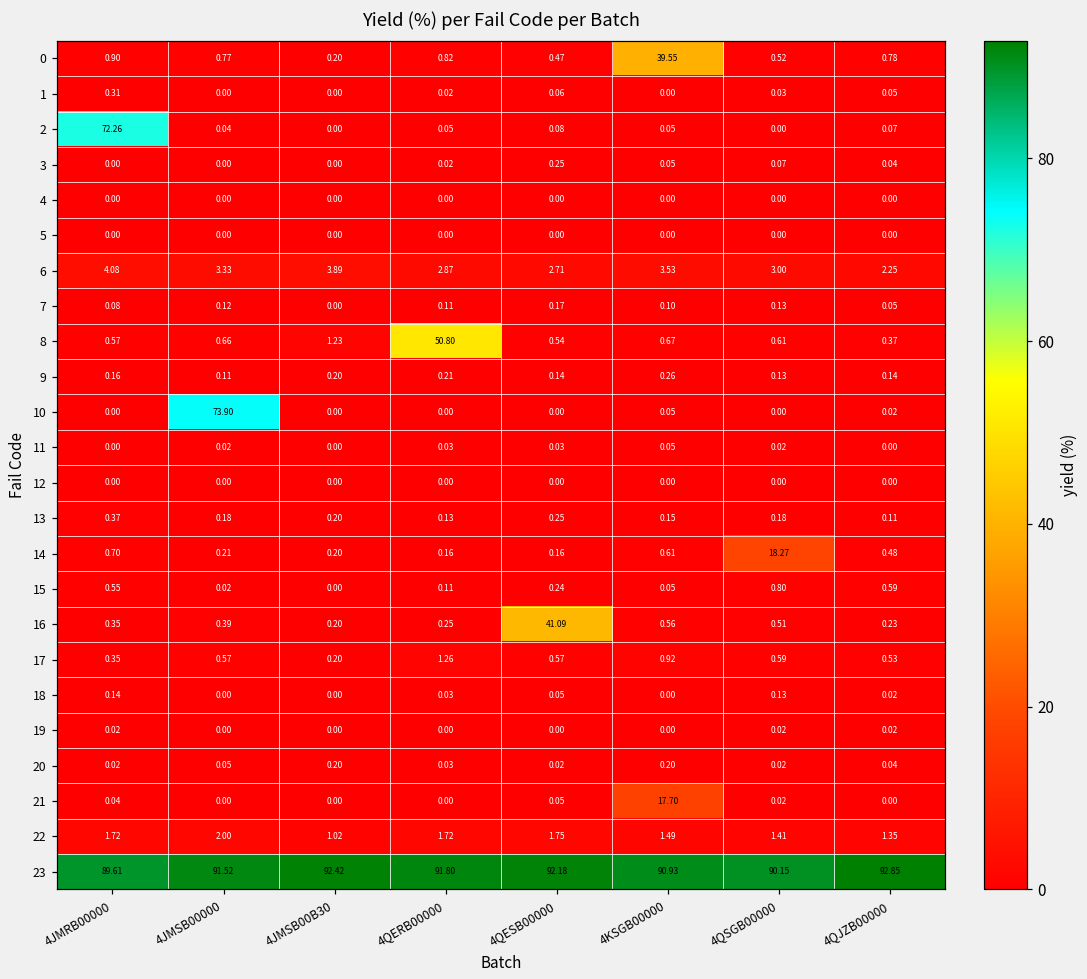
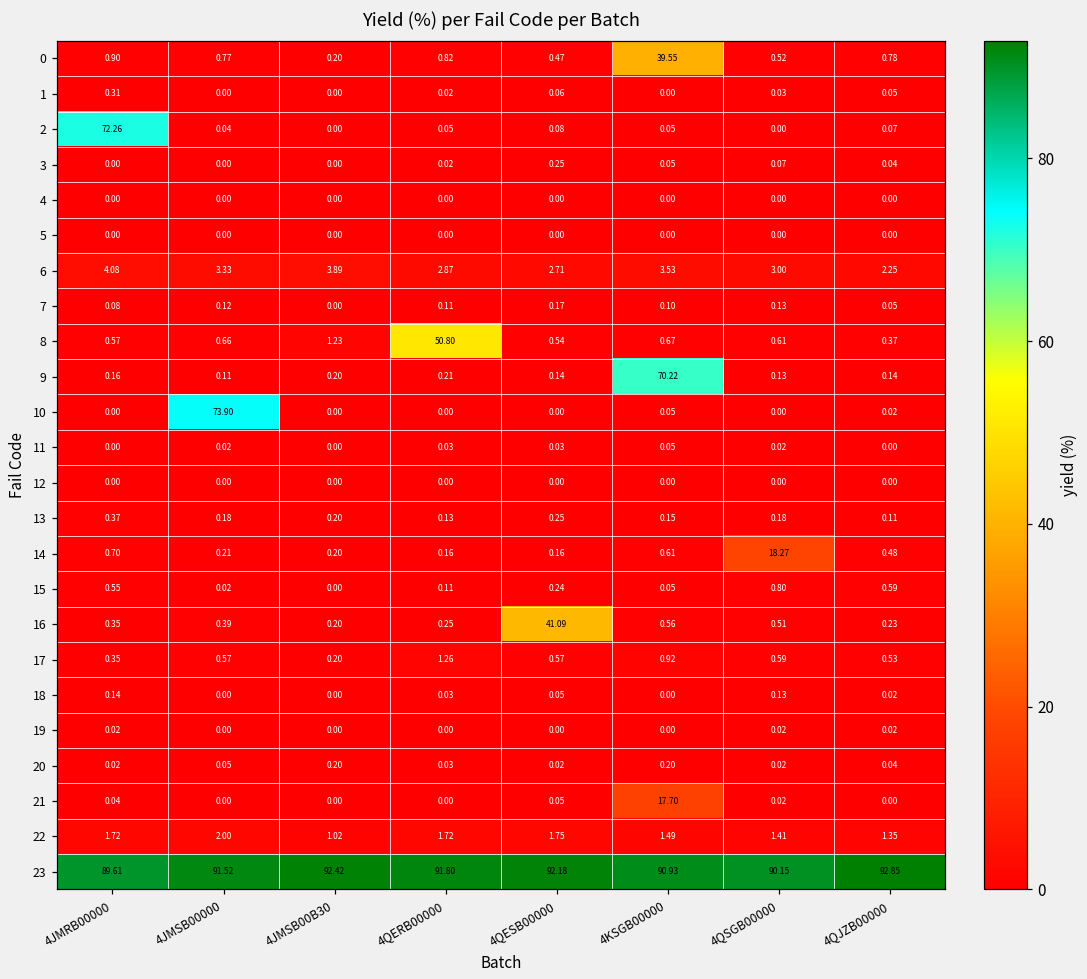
  {
    "0": {
      "4JMRB00000": 0.90,
      "4JMSB00000": 0.77,
      "4JMSB00B30": 0.20,
      "4QERB00000": 0.82,
      "4QESB00000": 0.47,
      "4KSGB00000": 39.55,
      "4QSGB00000": 0.52,
      "4QJZB00000": 0.78
    },
    "1": {
      "4JMRB00000": 0.31,
      "4JMSB00000": 0.00,
      "4JMSB00B30": 0.00,
      "4QERB00000": 0.02,
      "4QESB00000": 0.06,
      "4KSGB00000": 0.00,
      "4QSGB00000": 0.03,
      "4QJZB00000": 0.05
    },
    "2": {
      "4JMRB00000": 72.26,
      "4JMSB00000": 0.04,
      "4JMSB00B30": 0.00,
      "4QERB00000": 0.05,
      "4QESB00000": 0.08,
      "4KSGB00000": 0.05,
      "4QSGB00000": 0.00,
      "4QJZB00000": 0.07
    },
    "3": {
      "4JMRB00000": 0.00,
      "4JMSB00000": 0.00,
      "4JMSB00B30": 0.00,
      "4QERB00000": 0.02,
      "4QESB00000": 0.25,
      "4KSGB00000": 0.05,
      "4QSGB00000": 0.07,
      "4QJZB00000": 0.04
    },
    "4": {
      "4JMRB00000": 0.00,
      "4JMSB00000": 0.00,
      "4JMSB00B30": 0.00,
      "4QERB00000": 0.00,
      "4QESB00000": 0.00,
      "4KSGB00000": 0.00,
      "4QSGB00000": 0.00,
      "4QJZB00000": 0.00
    },
    "5": {
      "4JMRB00000": 0.00,
      "4JMSB00000": 0.00,
      "4JMSB00B30": 0.00,
      "4QERB00000": 0.00,
      "4QESB00000": 0.00,
      "4KSGB00000": 0.00,
      "4QSGB00000": 0.00,
      "4QJZB00000": 0.00
    },
    "6": {
      "4JMRB00000": 4.08,
      "4JMSB00000": 3.33,
      "4JMSB00B30": 3.89,
      "4QERB00000": 2.87,
      "4QESB00000": 2.71,
      "4KSGB00000": 3.53,
      "4QSGB00000": 3.00,
      "4QJZB00000": 2.25
    },
    "7": {
      "4JMRB00000": 0.08,
      "4JMSB00000": 0.12,
      "4JMSB00B30": 0.00,
      "4QERB00000": 0.11,
      "4QESB00000": 0.17,
      "4KSGB00000": 0.10,
      "4QSGB00000": 0.13,
      "4QJZB00000": 0.05
    },
    "8": {
      "4JMRB00000": 0.57,
      "4JMSB00000": 0.66,
      "4JMSB00B30": 1.23,
      "4QERB00000": 50.80,
      "4QESB00000": 0.54,
      "4KSGB00000": 0.67,
      "4QSGB00000": 0.61,
      "4QJZB00000": 0.37
    },
    "9": {
      "4JMRB00000": 0.16,
      "4JMSB00000": 0.11,
      "4JMSB00B30": 0.20,
      "4QERB00000": 0.21,
      "4QESB00000": 0.14,
-     "4KSGB00000": 0.26,
+     "4KSGB00000": 70.22,
      "4QSGB00000": 0.13,
      "4QJZB00000": 0.14
    },
    "10": {
      "4JMRB00000": 0.00,
      "4JMSB00000": 73.90,
      "4JMSB00B30": 0.00,
      "4QERB00000": 0.00,
      "4QESB00000": 0.00,
      "4KSGB00000": 0.05,
      "4QSGB00000": 0.00,
      "4QJZB00000": 0.02
    },
    "11": {
      "4JMRB00000": 0.00,
      "4JMSB00000": 0.02,
      "4JMSB00B30": 0.00,
      "4QERB00000": 0.03,
      "4QESB00000": 0.03,
      "4KSGB00000": 0.05,
      "4QSGB00000": 0.02,
      "4QJZB00000": 0.00
    },
    "12": {
      "4JMRB00000": 0.00,
      "4JMSB00000": 0.00,
      "4JMSB00B30": 0.00,
      "4QERB00000": 0.00,
      "4QESB00000": 0.00,
      "4KSGB00000": 0.00,
      "4QSGB00000": 0.00,
      "4QJZB00000": 0.00
    },
    "13": {
      "4JMRB00000": 0.37,
      "4JMSB00000": 0.18,
      "4JMSB00B30": 0.20,
      "4QERB00000": 0.13,
      "4QESB00000": 0.25,
      "4KSGB00000": 0.15,
      "4QSGB00000": 0.18,
      "4QJZB00000": 0.11
    },
    "14": {
      "4JMRB00000": 0.70,
      "4JMSB00000": 0.21,
      "4JMSB00B30": 0.20,
      "4QERB00000": 0.16,
      "4QESB00000": 0.16,
      "4KSGB00000": 0.61,
      "4QSGB00000": 18.27,
      "4QJZB00000": 0.48
    },
    "15": {
      "4JMRB00000": 0.55,
      "4JMSB00000": 0.02,
      "4JMSB00B30": 0.00,
      "4QERB00000": 0.11,
      "4QESB00000": 0.24,
      "4KSGB00000": 0.05,
      "4QSGB00000": 0.80,
      "4QJZB00000": 0.59
    },
    "16": {
      "4JMRB00000": 0.35,
      "4JMSB00000": 0.39,
      "4JMSB00B30": 0.20,
      "4QERB00000": 0.25,
      "4QESB00000": 41.09,
      "4KSGB00000": 0.56,
      "4QSGB00000": 0.51,
      "4QJZB00000": 0.23
    },
    "17": {
      "4JMRB00000": 0.35,
      "4JMSB00000": 0.57,
      "4JMSB00B30": 0.20,
      "4QERB00000": 1.26,
      "4QESB00000": 0.57,
      "4KSGB00000": 0.92,
      "4QSGB00000": 0.59,
      "4QJZB00000": 0.53
    },
    "18": {
      "4JMRB00000": 0.14,
      "4JMSB00000": 0.00,
      "4JMSB00B30": 0.00,
      "4QERB00000": 0.03,
      "4QESB00000": 0.05,
      "4KSGB00000": 0.00,
      "4QSGB00000": 0.13,
      "4QJZB00000": 0.02
    },
    "19": {
      "4JMRB00000": 0.02,
      "4JMSB00000": 0.00,
      "4JMSB00B30": 0.00,
      "4QERB00000": 0.00,
      "4QESB00000": 0.00,
      "4KSGB00000": 0.00,
      "4QSGB00000": 0.02,
      "4QJZB00000": 0.02
    },
    "20": {
      "4JMRB00000": 0.02,
      "4JMSB00000": 0.05,
      "4JMSB00B30": 0.20,
      "4QERB00000": 0.03,
      "4QESB00000": 0.02,
      "4KSGB00000": 0.20,
      "4QSGB00000": 0.02,
      "4QJZB00000": 0.04
    },
    "21": {
      "4JMRB00000": 0.04,
      "4JMSB00000": 0.00,
      "4JMSB00B30": 0.00,
      "4QERB00000": 0.00,
      "4QESB00000": 0.05,
      "4KSGB00000": 17.70,
      "4QSGB00000": 0.02,
      "4QJZB00000": 0.00
    },
    "22": {
      "4JMRB00000": 1.72,
      "4JMSB00000": 2.00,
      "4JMSB00B30": 1.02,
      "4QERB00000": 1.72,
      "4QESB00000": 1.75,
      "4KSGB00000": 1.49,
      "4QSGB00000": 1.41,
      "4QJZB00000": 1.35
    },
    "23": {
      "4JMRB00000": 89.61,
      "4JMSB00000": 91.52,
      "4JMSB00B30": 92.42,
      "4QERB00000": 91.80,
      "4QESB00000": 92.18,
      "4KSGB00000": 90.93,
      "4QSGB00000": 90.15,
      "4QJZB00000": 92.85
    }
  }
